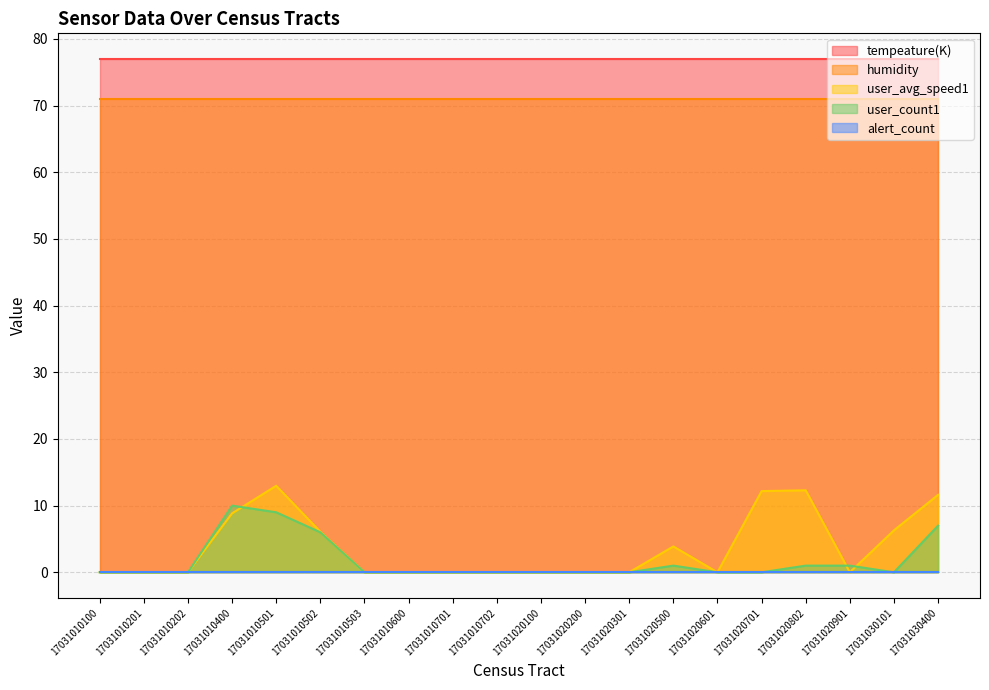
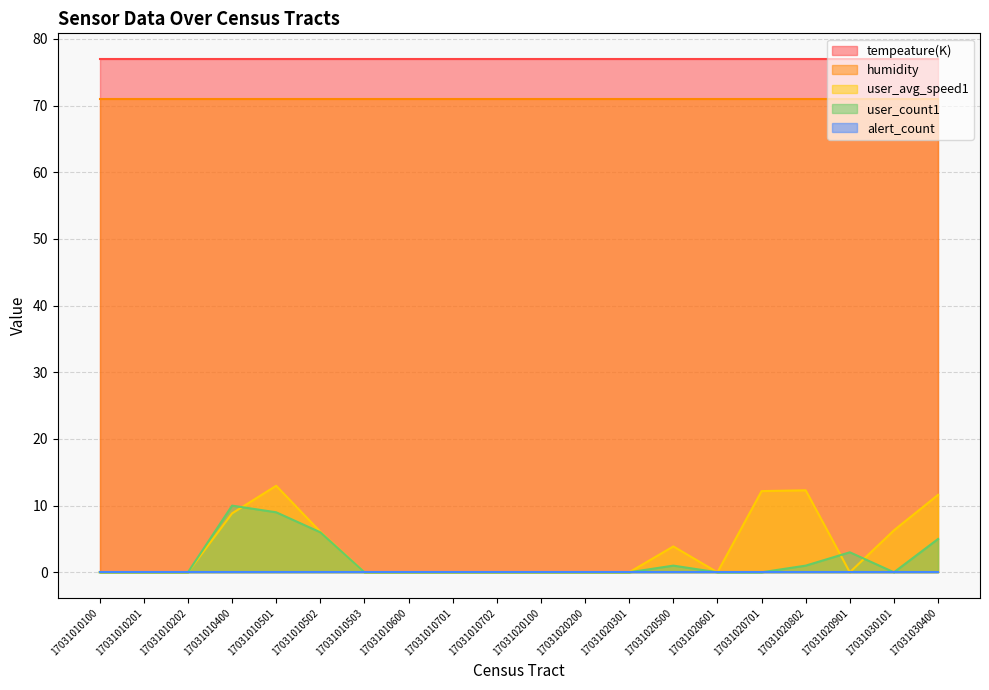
  {
    "tempeature(K)": {
      "17031010100": 77,
      "17031010201": 77,
      "17031010202": 77,
      "17031010400": 77,
      "17031010501": 77,
      "17031010502": 77,
      "17031010503": 77,
      "17031010600": 77,
      "17031010701": 77,
      "17031010702": 77,
      "17031020100": 77,
      "17031020200": 77,
      "17031020301": 77,
      "17031020500": 77,
      "17031020601": 77,
      "17031020701": 77,
      "17031020802": 77
    },
    "user_count1": {
      "17031010400": 10,
      "17031010501": 9,
      "17031020500": 1,
      "17031020802": 1,
-     "17031020901": 1,
-     "17031030400": 7
+     "17031020901": 3,
+     "17031030400": 5
    },
    "alert_count": {
      "17031010400": 0,
      "17031010501": 0,
      "17031010502": 0,
      "17031020500": 0,
      "17031020802": 0,
      "17031030400": 0
    }
  }
